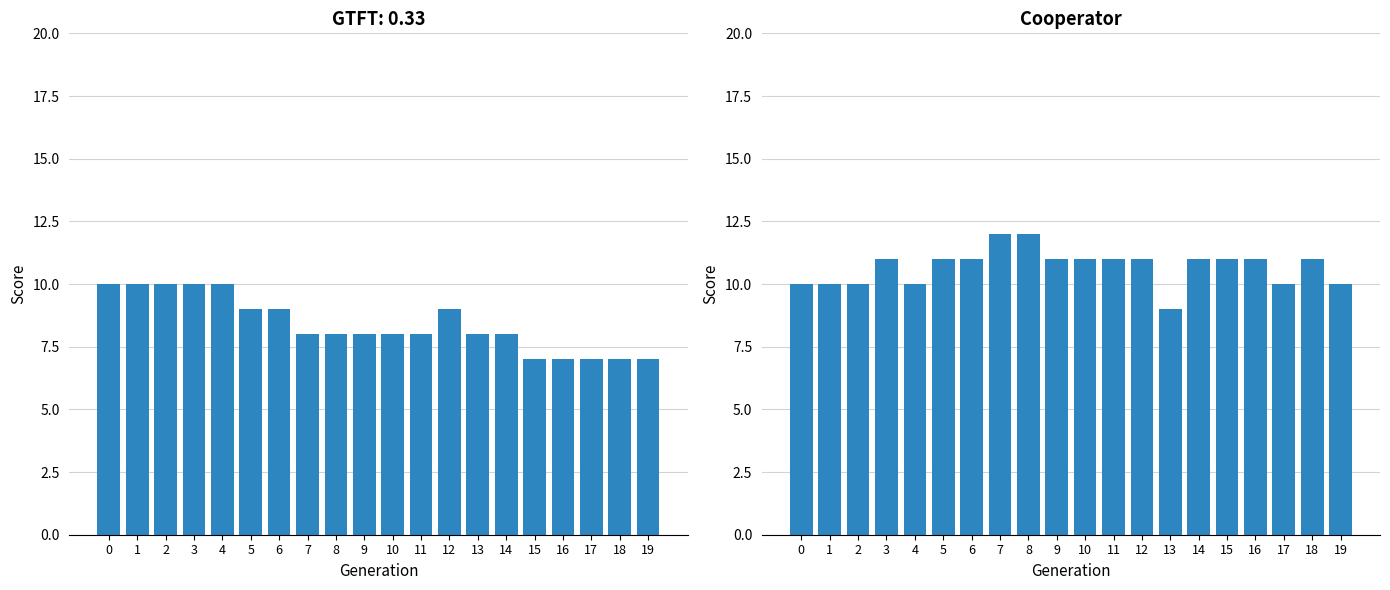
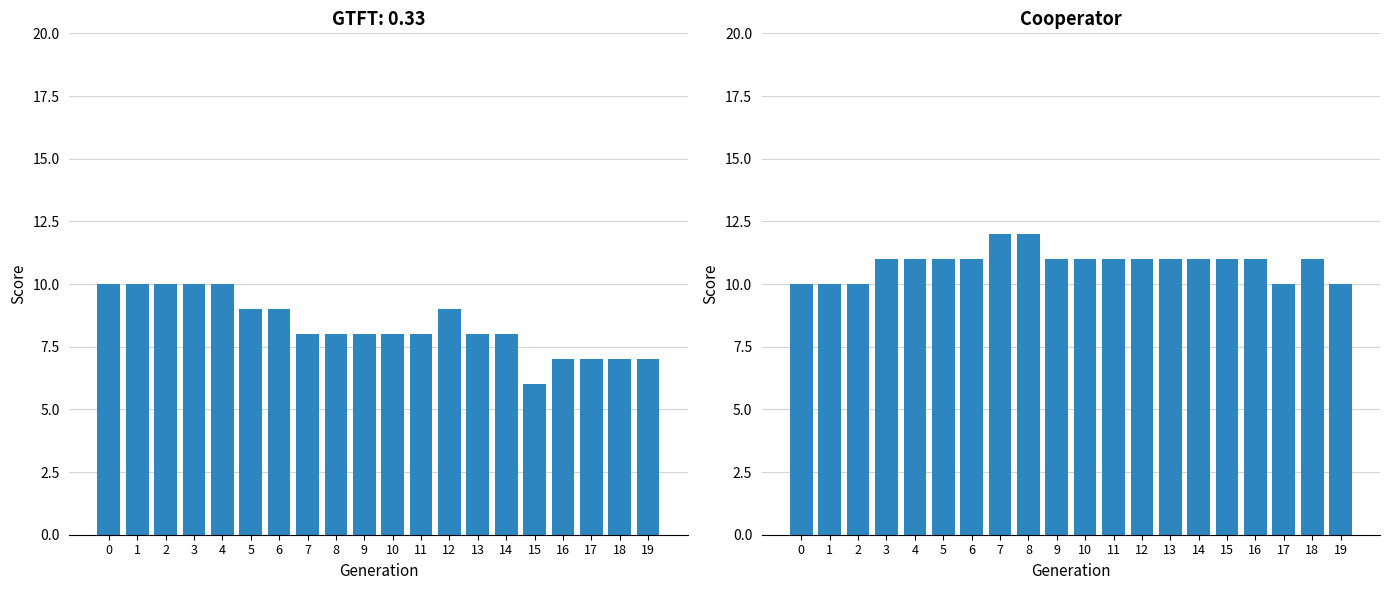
  {
    "GTFT: 0.33": {
      "0": 10,
      "1": 10,
      "2": 10,
      "3": 10,
      "4": 10,
      "5": 9,
      "6": 9,
      "7": 8,
      "8": 8,
      "9": 8,
      "10": 8,
      "11": 8,
      "12": 9,
      "13": 8,
      "14": 8,
-     "15": 7,
+     "15": 6,
      "16": 7,
      "17": 7,
      "18": 7,
      "19": 7
    },
    "Cooperator": {
      "0": 10,
      "1": 10,
      "2": 10,
      "3": 11,
-     "4": 10,
+     "4": 11,
      "5": 11,
      "6": 11,
      "7": 12,
      "8": 12,
      "9": 11,
      "10": 11,
      "11": 11,
      "12": 11,
-     "13": 9,
+     "13": 11,
      "14": 11,
      "15": 11,
      "16": 11,
      "17": 10,
      "18": 11,
      "19": 10
    }
  }
